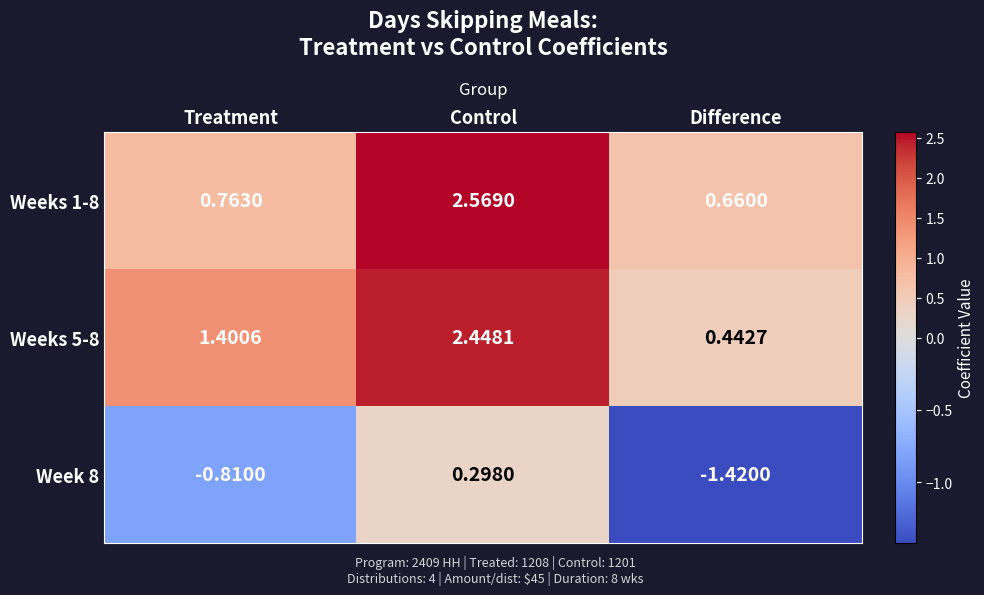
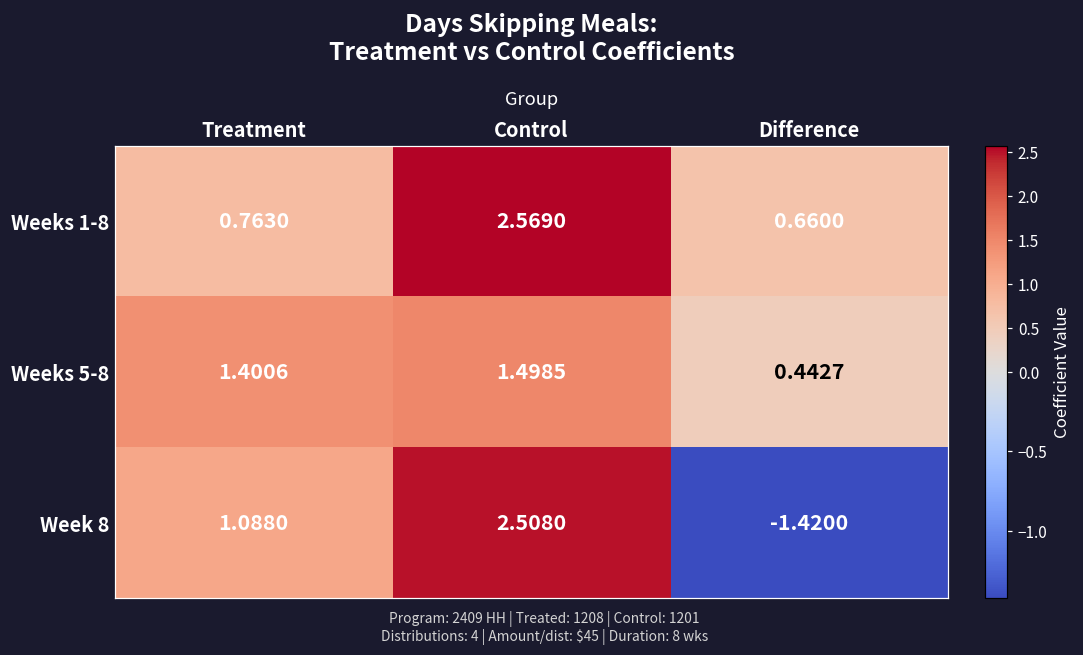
  {
    "Weeks 1-8": {
      "Treatment": 0.7630,
      "Control": 2.5690,
      "Difference": 0.6600
    },
    "Weeks 5-8": {
      "Treatment": 1.4006,
-     "Control": 2.4481,
+     "Control": 1.4985,
      "Difference": 0.4427
    },
    "Week 8": {
-     "Treatment": -0.8100,
-     "Control": 0.2980,
+     "Treatment": 1.0880,
+     "Control": 2.5080,
      "Difference": -1.4200
    }
  }
